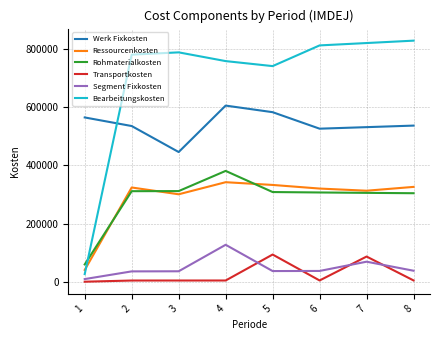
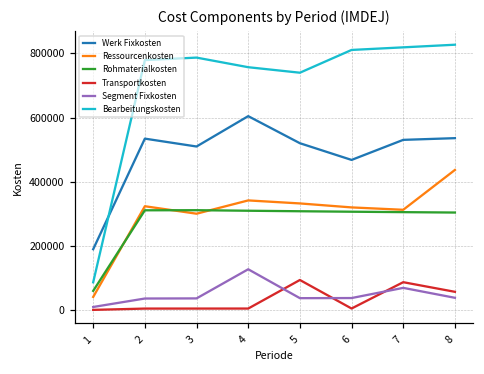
  {
    "Werk Fixkosten": {
-     "1": 560000,
+     "1": 190000,
      "2": 530000,
-     "3": 450000,
+     "3": 510000,
      "4": 600000,
-     "5": 580000,
-     "6": 530000,
+     "5": 520000,
+     "6": 470000,
      "7": 530000,
      "8": 540000
    },
    "Ressourcenkosten": {
      "1": 40000,
      "2": 320000,
      "3": 300000,
      "4": 340000,
      "5": 330000,
      "6": 320000,
-     "8": 330000
+     "8": 440000
    },
    "Rohmaterialkosten": {
      "1": 60000,
      "2": 310000,
      "3": 310000,
-     "4": 380000,
+     "4": 310000,
      "5": 310000,
      "6": 310000,
      "8": 300000
    },
    "Transportkosten": {
      "1": 0,
      "2": 10000,
      "3": 10000,
      "4": 10000,
      "5": 90000,
      "6": 10000,
      "7": 90000,
-     "8": 10000
+     "8": 60000
    },
    "Segment Fixkosten": {
      "1": 10000,
      "2": 40000,
      "3": 40000,
      "4": 130000,
      "5": 40000,
      "6": 40000,
      "7": 70000,
      "8": 40000
    },
    "Bearbeitungskosten": {
-     "1": 30000,
+     "1": 90000,
      "3": 790000,
      "4": 760000,
      "5": 740000,
      "6": 810000,
      "7": 820000,
      "8": 830000
    }
  }
